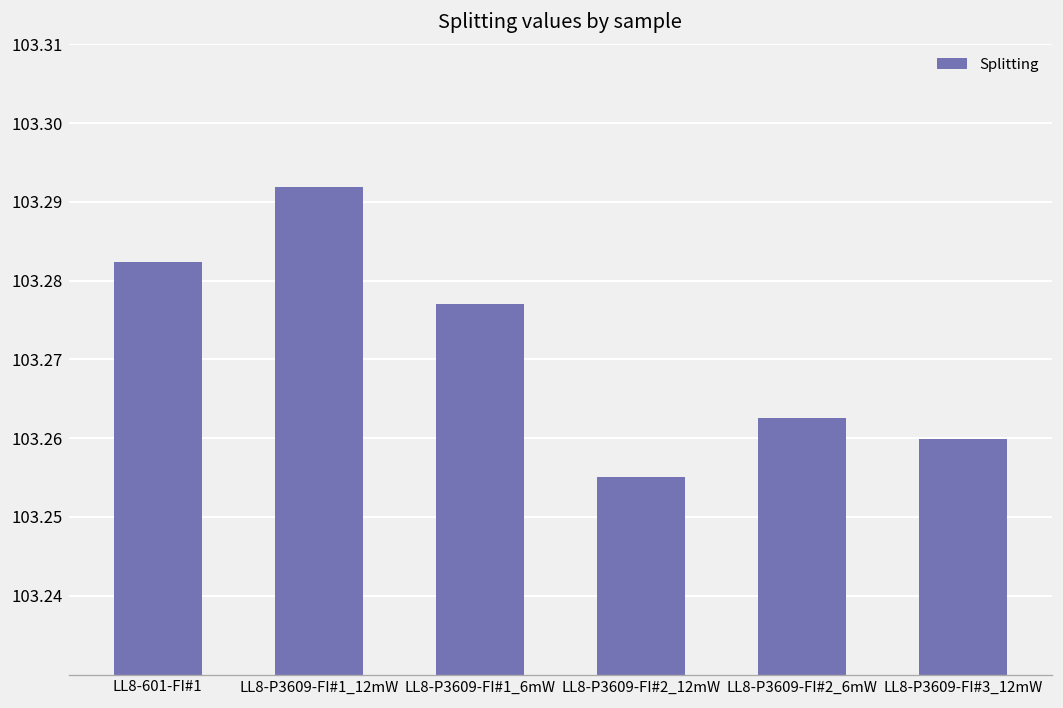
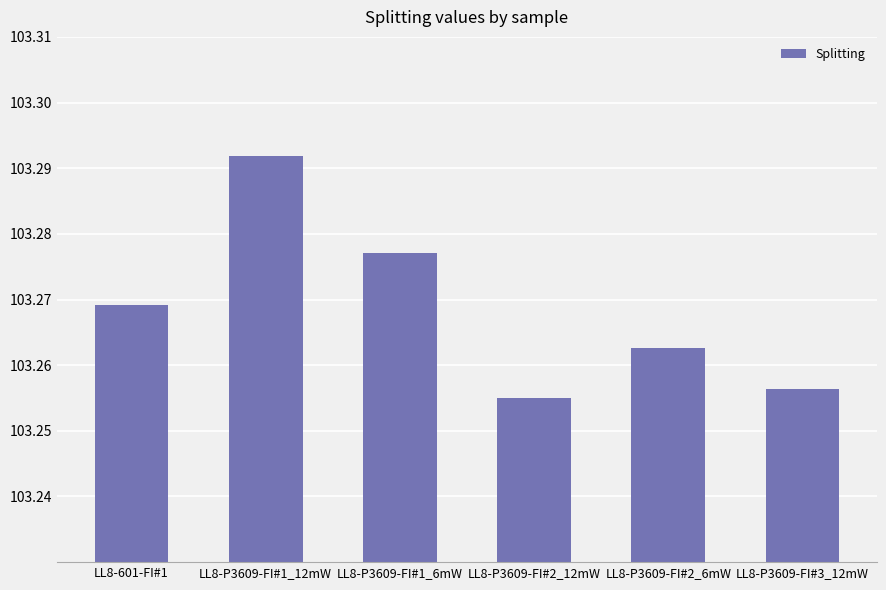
  {
-   "LL8-601-FI#1": 103.282,
+   "LL8-601-FI#1": 103.269,
    "LL8-P3609-FI#1_12mW": 103.292,
    "LL8-P3609-FI#1_6mW": 103.277,
    "LL8-P3609-FI#2_12mW": 103.255,
    "LL8-P3609-FI#2_6mW": 103.263,
-   "LL8-P3609-FI#3_12mW": 103.260
+   "LL8-P3609-FI#3_12mW": 103.256
  }
